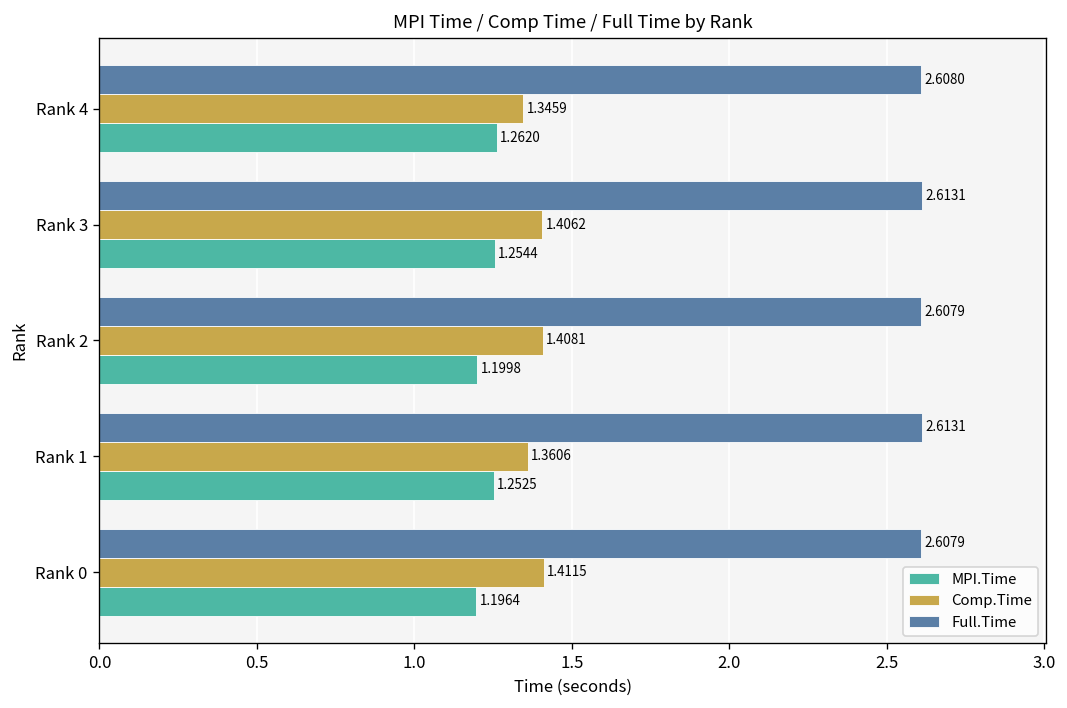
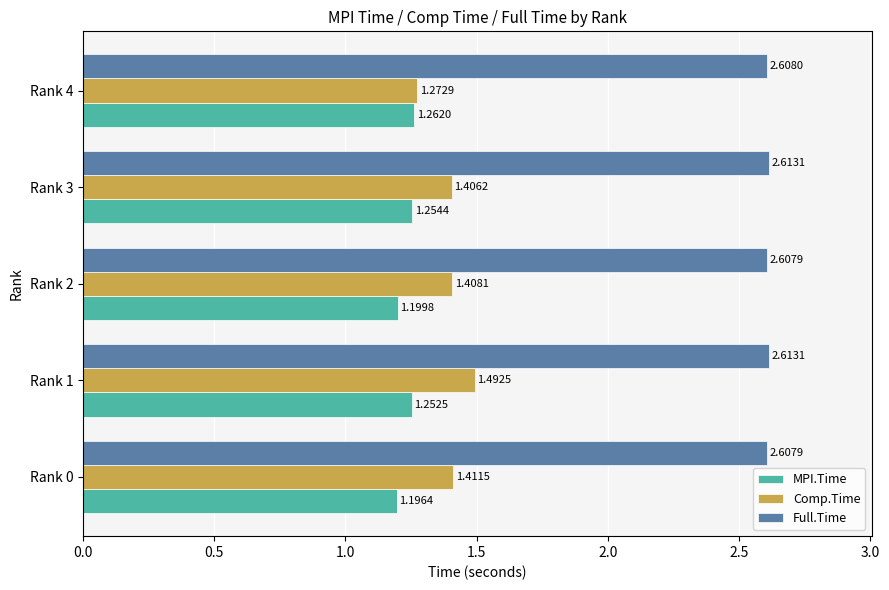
  {
    "Comp.Time": {
-     "Rank 4": 1.3459,
+     "Rank 4": 1.2729,
      "Rank 3": 1.4062,
      "Rank 2": 1.4081,
-     "Rank 1": 1.3606,
+     "Rank 1": 1.4925,
      "Rank 0": 1.4115
    }
  }
